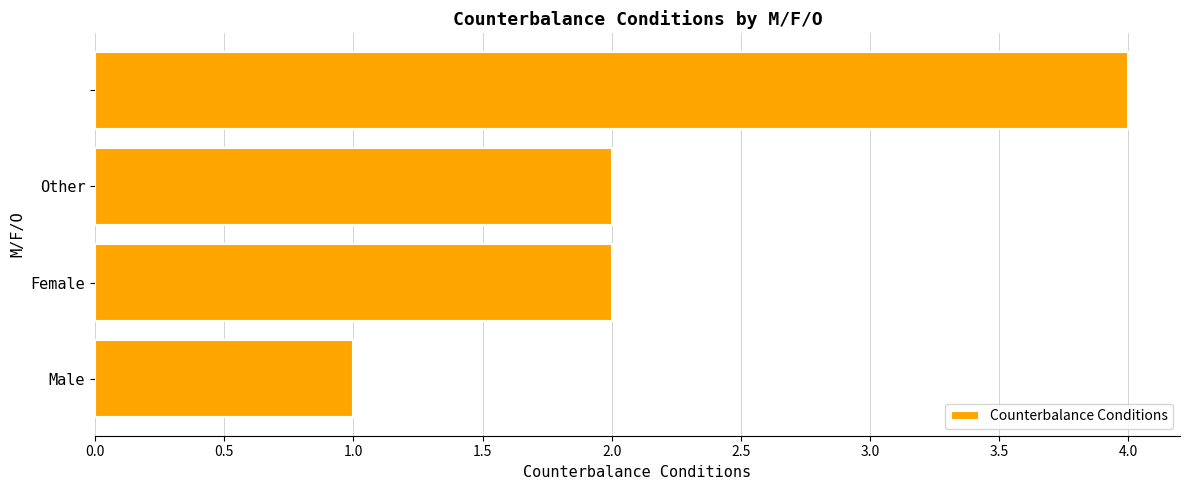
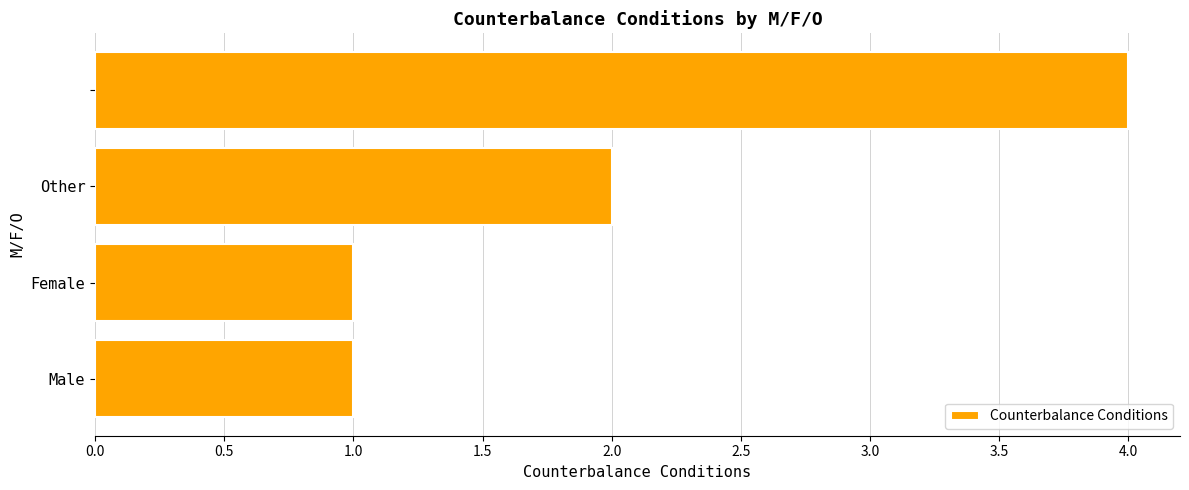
  {
    "Other": 2,
-   "Female": 2,
+   "Female": 1,
    "Male": 1
  }
